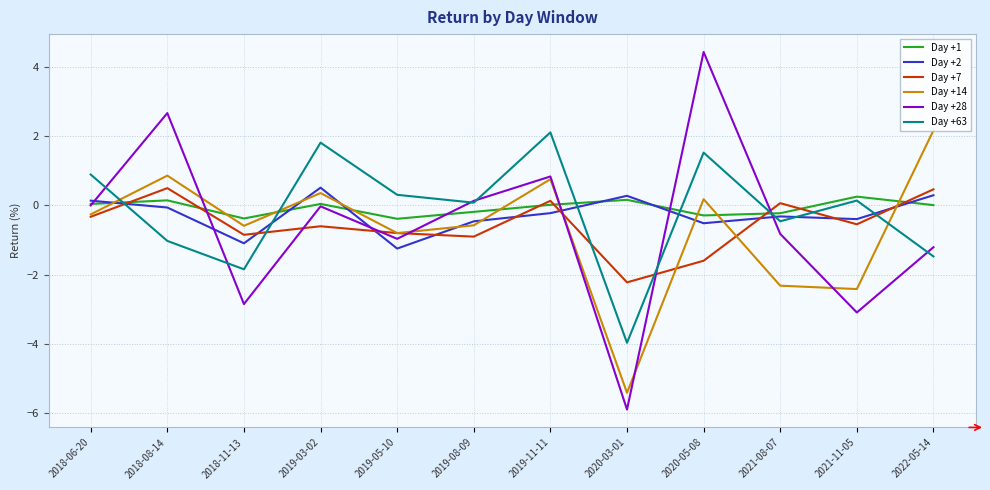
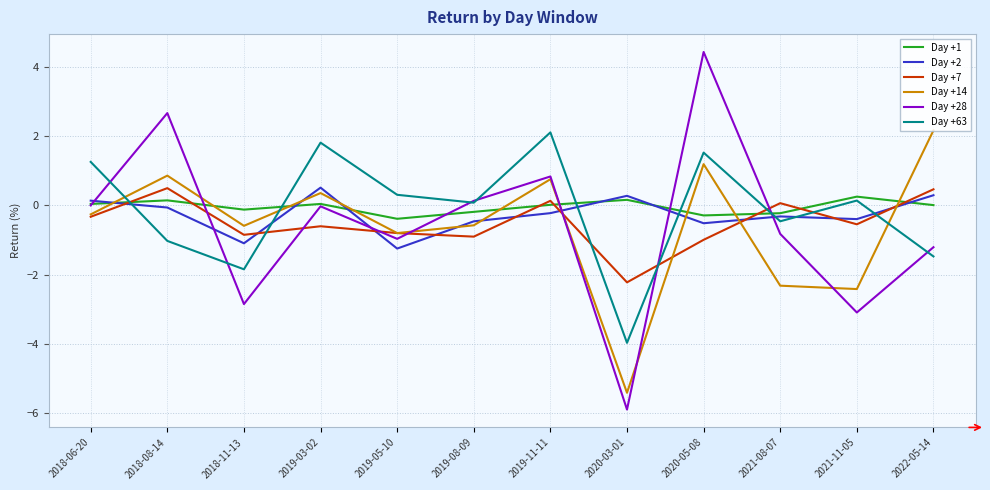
  {
    "Day +1": {
      "2018-08-14": 0.1,
-     "2018-11-13": -0.4,
+     "2018-11-13": -0.1,
      "2019-05-10": -0.4,
      "2019-08-09": -0.2,
      "2019-11-11": 0.0,
      "2020-03-01": 0.2,
      "2020-05-08": -0.3,
      "2021-08-07": -0.2,
      "2021-11-05": 0.3,
      "2022-05-14": 0.0
    },
    "Day +2": {
      "2018-06-20": 0.1,
      "2018-08-14": -0.1,
      "2018-11-13": -1.1,
      "2019-03-02": 0.5,
      "2019-05-10": -1.2,
      "2019-08-09": -0.5,
      "2019-11-11": -0.2,
      "2020-03-01": 0.3,
      "2020-05-08": -0.5,
      "2021-08-07": -0.3,
      "2021-11-05": -0.4,
      "2022-05-14": 0.3
    },
    "Day +7": {
      "2018-08-14": 0.5,
      "2018-11-13": -0.8,
      "2019-03-02": -0.6,
      "2019-08-09": -0.9,
      "2019-11-11": 0.1,
      "2020-03-01": -2.2,
-     "2020-05-08": -1.6,
+     "2020-05-08": -1.0,
      "2021-08-07": 0.1,
      "2021-11-05": -0.5,
      "2022-05-14": 0.5
    },
    "Day +14": {
      "2018-08-14": 0.9,
      "2018-11-13": -0.6,
      "2019-03-02": 0.4,
      "2019-08-09": -0.6,
      "2019-11-11": 0.8,
      "2020-03-01": -5.4,
-     "2020-05-08": 0.2,
+     "2020-05-08": 1.2,
      "2021-08-07": -2.3,
      "2021-11-05": -2.4
    },
    "Day +28": {
      "2018-08-14": 2.7,
      "2018-11-13": -2.9,
      "2019-05-10": -1.0,
      "2019-11-11": 0.8,
      "2020-03-01": -5.9,
      "2020-05-08": 4.4,
      "2021-08-07": -0.8,
      "2021-11-05": -3.1,
      "2022-05-14": -1.2
    },
    "Day +63": {
-     "2018-06-20": 0.9,
+     "2018-06-20": 1.3,
      "2018-08-14": -1.0,
      "2018-11-13": -1.8,
      "2019-03-02": 1.8,
      "2019-05-10": 0.3,
      "2019-11-11": 2.1,
      "2020-03-01": -4.0,
      "2020-05-08": 1.5,
      "2021-08-07": -0.5,
      "2021-11-05": 0.1,
      "2022-05-14": -1.5
    }
  }
